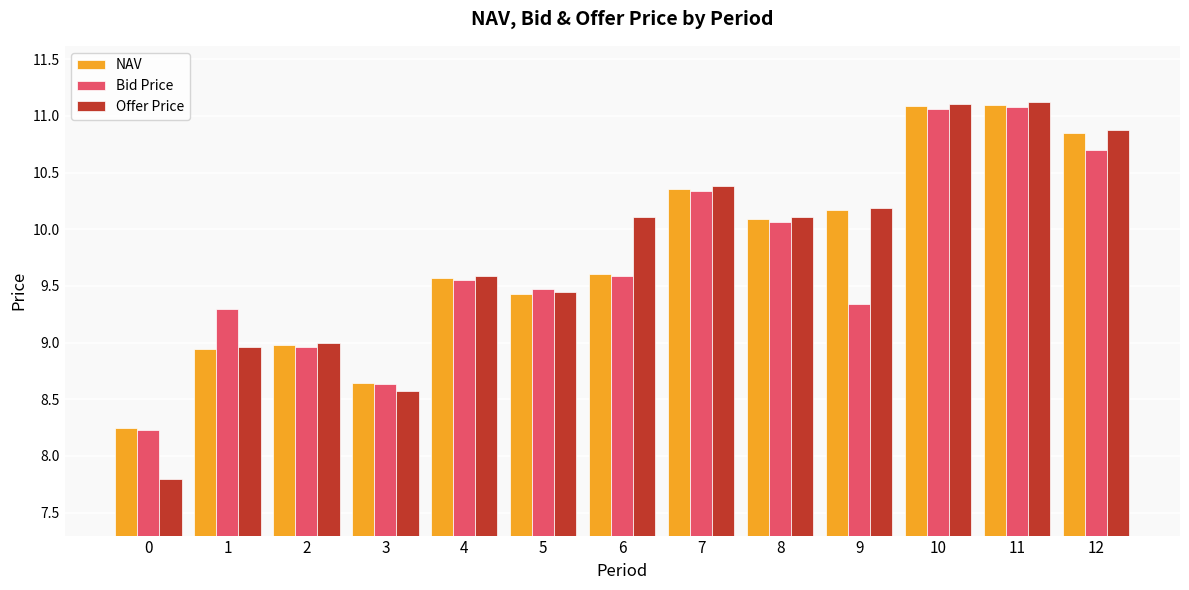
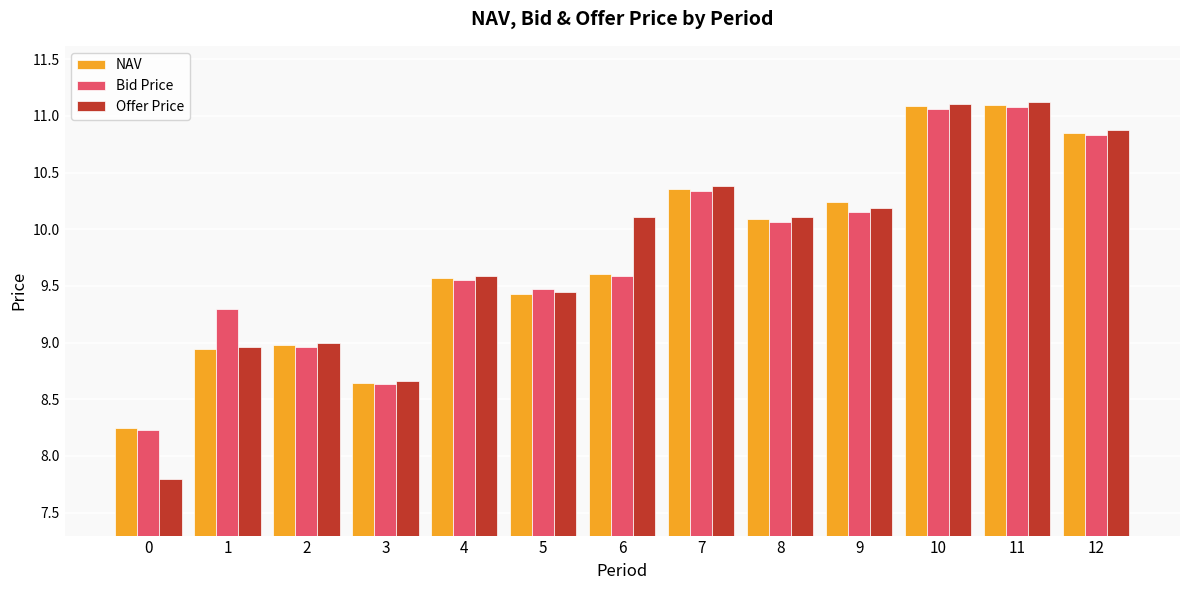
  {
    "NAV": {
      "0": 8.24,
      "1": 8.94,
      "2": 8.98,
      "3": 8.65,
      "4": 9.57,
      "5": 9.43,
      "6": 9.60,
      "7": 10.36,
      "8": 10.09,
-     "9": 10.17,
+     "9": 10.24,
      "10": 11.09,
      "11": 11.10,
      "12": 10.85
    },
    "Bid Price": {
      "0": 8.23,
      "1": 9.30,
      "2": 8.96,
      "3": 8.63,
      "4": 9.55,
      "5": 9.48,
      "6": 9.58,
      "7": 10.34,
      "8": 10.07,
-     "9": 9.34,
+     "9": 10.15,
      "10": 11.07,
      "11": 11.08,
-     "12": 10.70
+     "12": 10.83
    },
    "Offer Price": {
      "0": 7.80,
      "1": 8.96,
      "2": 9.00,
-     "3": 8.57,
+     "3": 8.67,
      "4": 9.59,
      "5": 9.45,
      "6": 10.11,
      "7": 10.38,
      "8": 10.11,
      "9": 10.19,
      "10": 11.11,
      "11": 11.12,
      "12": 10.87
    }
  }
